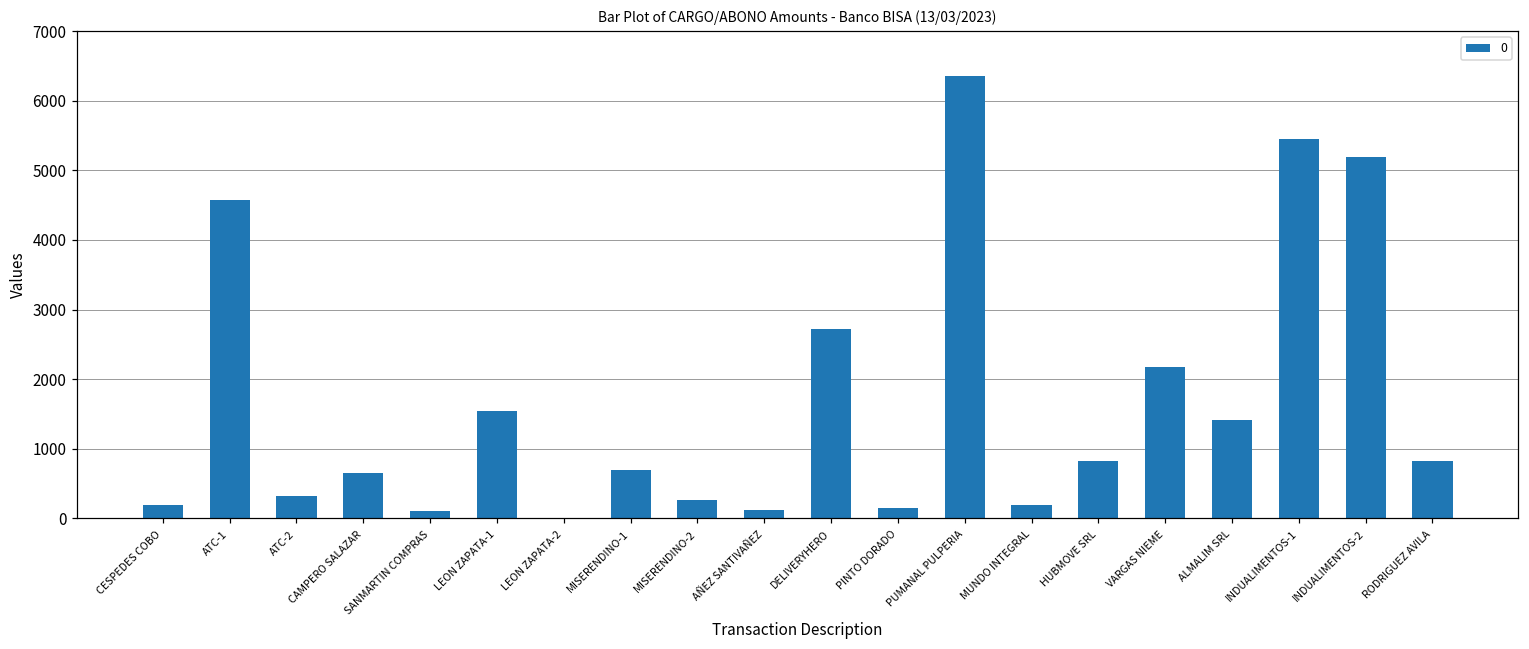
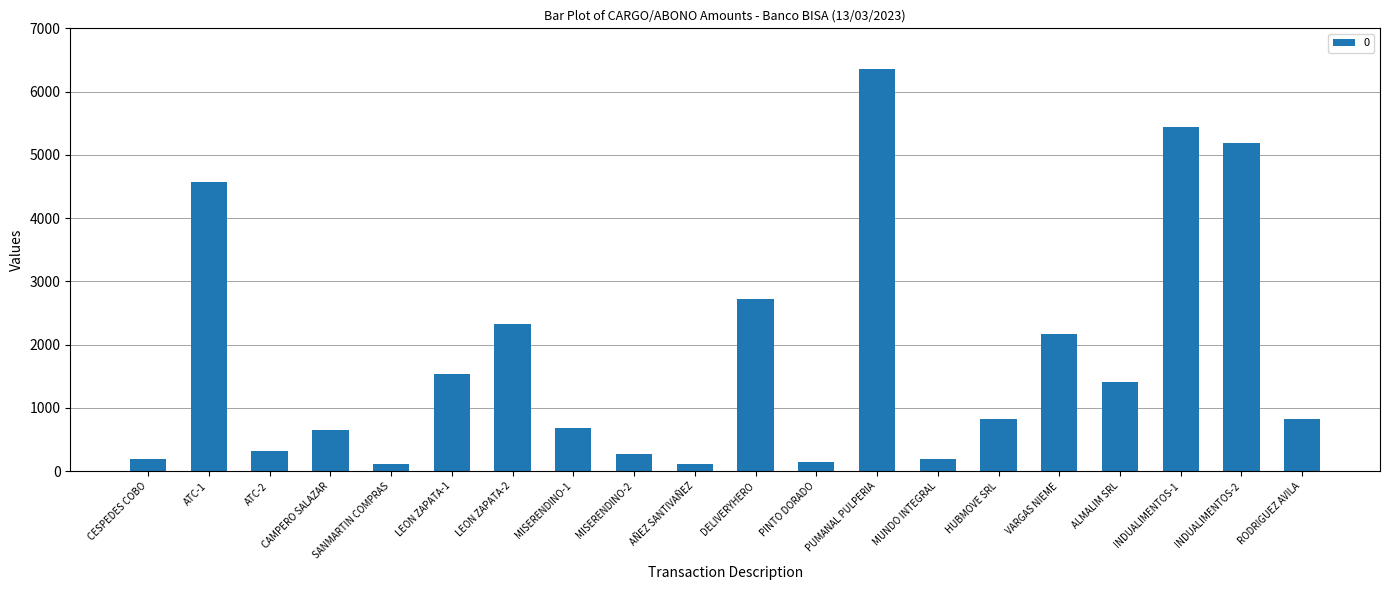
  {
    "CESPEDES COBO": 200,
    "ATC-1": 4600,
    "ATC-2": 300,
    "CAMPERO SALAZAR": 600,
    "SANMARTIN COMPRAS": 100,
    "LEON ZAPATA-1": 1500,
-   "LEON ZAPATA-2": 0,
+   "LEON ZAPATA-2": 2300,
    "MISERENDINO-1": 700,
    "MISERENDINO-2": 300,
    "AÑEZ SANTIVAÑEZ": 100,
    "DELIVERYHERO": 2700,
    "PINTO DORADO": 100,
    "PUMANAL PULPERIA": 6300,
    "MUNDO INTEGRAL": 200,
    "HUBMOVE SRL": 800,
    "VARGAS NIEME": 2200,
    "ALMALIM SRL": 1400,
    "INDUALIMENTOS-1": 5400,
    "INDUALIMENTOS-2": 5200,
    "RODRIGUEZ AVILA": 800
  }
